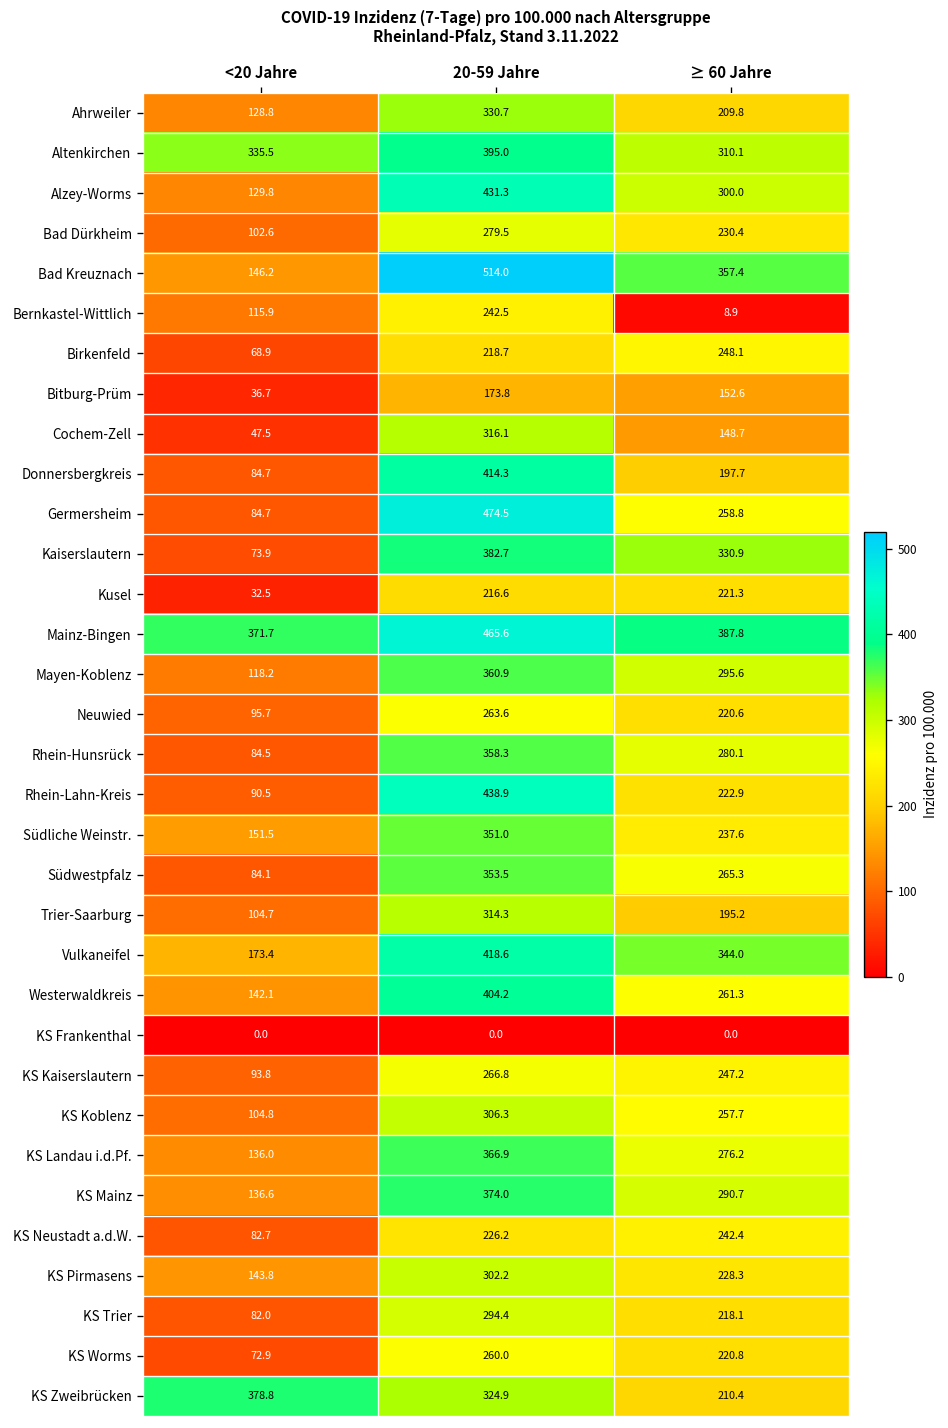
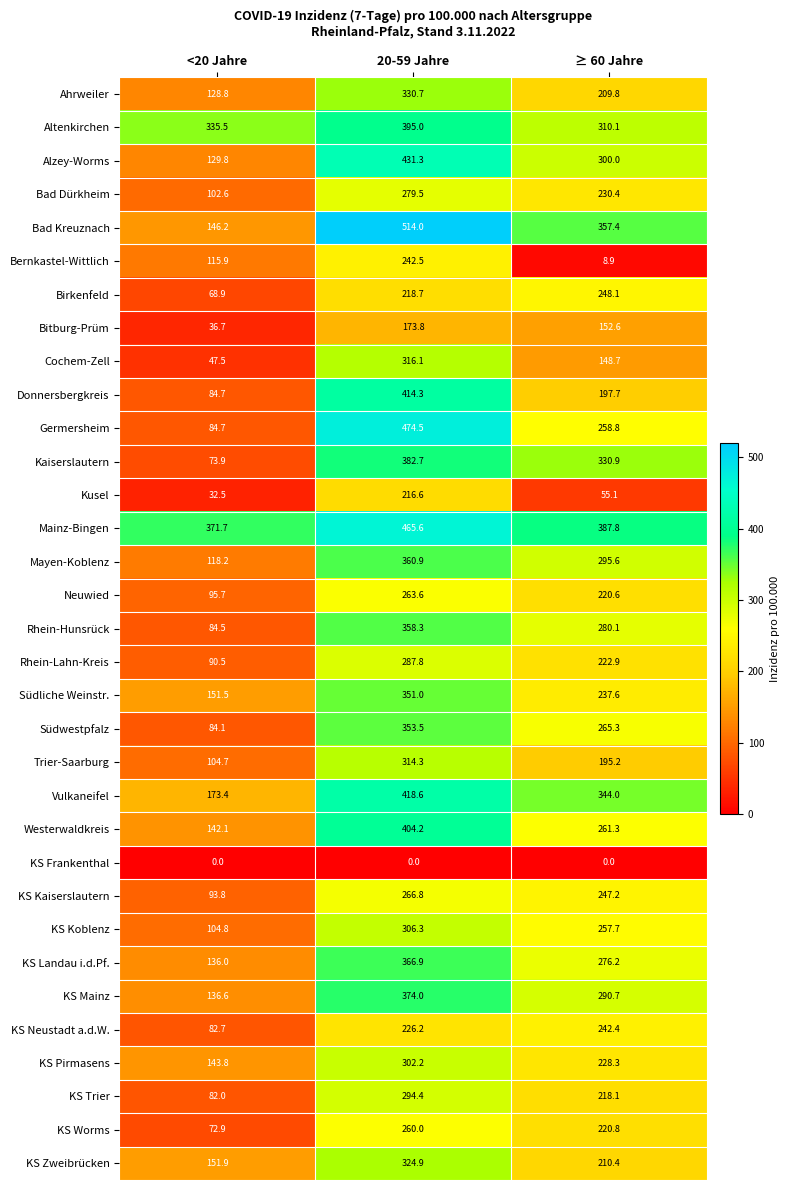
  {
    "Ahrweiler": {
      "<20 Jahre": 128.8,
      "20-59 Jahre": 330.7,
      "≥ 60 Jahre": 209.8
    },
    "Altenkirchen": {
      "<20 Jahre": 335.5,
      "20-59 Jahre": 395.0,
      "≥ 60 Jahre": 310.1
    },
    "Alzey-Worms": {
      "<20 Jahre": 129.8,
      "20-59 Jahre": 431.3,
      "≥ 60 Jahre": 300.0
    },
    "Bad Dürkheim": {
      "<20 Jahre": 102.6,
      "20-59 Jahre": 279.5,
      "≥ 60 Jahre": 230.4
    },
    "Bad Kreuznach": {
      "<20 Jahre": 146.2,
      "20-59 Jahre": 514.0,
      "≥ 60 Jahre": 357.4
    },
    "Bernkastel-Wittlich": {
      "<20 Jahre": 115.9,
      "20-59 Jahre": 242.5,
      "≥ 60 Jahre": 8.9
    },
    "Birkenfeld": {
      "<20 Jahre": 68.9,
      "20-59 Jahre": 218.7,
      "≥ 60 Jahre": 248.1
    },
    "Bitburg-Prüm": {
      "<20 Jahre": 36.7,
      "20-59 Jahre": 173.8,
      "≥ 60 Jahre": 152.6
    },
    "Cochem-Zell": {
      "<20 Jahre": 47.5,
      "20-59 Jahre": 316.1,
      "≥ 60 Jahre": 148.7
    },
    "Donnersbergkreis": {
      "<20 Jahre": 84.7,
      "20-59 Jahre": 414.3,
      "≥ 60 Jahre": 197.7
    },
    "Germersheim": {
      "<20 Jahre": 84.7,
      "20-59 Jahre": 474.5,
      "≥ 60 Jahre": 258.8
    },
    "Kaiserslautern": {
      "<20 Jahre": 73.9,
      "20-59 Jahre": 382.7,
      "≥ 60 Jahre": 330.9
    },
    "Kusel": {
      "<20 Jahre": 32.5,
      "20-59 Jahre": 216.6,
-     "≥ 60 Jahre": 221.3
+     "≥ 60 Jahre": 55.1
    },
    "Mainz-Bingen": {
      "<20 Jahre": 371.7,
      "20-59 Jahre": 465.6,
      "≥ 60 Jahre": 387.8
    },
    "Mayen-Koblenz": {
      "<20 Jahre": 118.2,
      "20-59 Jahre": 360.9,
      "≥ 60 Jahre": 295.6
    },
    "Neuwied": {
      "<20 Jahre": 95.7,
      "20-59 Jahre": 263.6,
      "≥ 60 Jahre": 220.6
    },
    "Rhein-Hunsrück": {
      "<20 Jahre": 84.5,
      "20-59 Jahre": 358.3,
      "≥ 60 Jahre": 280.1
    },
    "Rhein-Lahn-Kreis": {
      "<20 Jahre": 90.5,
-     "20-59 Jahre": 438.9,
+     "20-59 Jahre": 287.8,
      "≥ 60 Jahre": 222.9
    },
    "Südliche Weinstr.": {
      "<20 Jahre": 151.5,
      "20-59 Jahre": 351.0,
      "≥ 60 Jahre": 237.6
    },
    "Südwestpfalz": {
      "<20 Jahre": 84.1,
      "20-59 Jahre": 353.5,
      "≥ 60 Jahre": 265.3
    },
    "Trier-Saarburg": {
      "<20 Jahre": 104.7,
      "20-59 Jahre": 314.3,
      "≥ 60 Jahre": 195.2
    },
    "Vulkaneifel": {
      "<20 Jahre": 173.4,
      "20-59 Jahre": 418.6,
      "≥ 60 Jahre": 344.0
    },
    "Westerwaldkreis": {
      "<20 Jahre": 142.1,
      "20-59 Jahre": 404.2,
      "≥ 60 Jahre": 261.3
    },
    "KS Frankenthal": {
      "<20 Jahre": 0.0,
      "20-59 Jahre": 0.0,
      "≥ 60 Jahre": 0.0
    },
    "KS Kaiserslautern": {
      "<20 Jahre": 93.8,
      "20-59 Jahre": 266.8,
      "≥ 60 Jahre": 247.2
    },
    "KS Koblenz": {
      "<20 Jahre": 104.8,
      "20-59 Jahre": 306.3,
      "≥ 60 Jahre": 257.7
    },
    "KS Landau i.d.Pf.": {
      "<20 Jahre": 136.0,
      "20-59 Jahre": 366.9,
      "≥ 60 Jahre": 276.2
    },
    "KS Mainz": {
      "<20 Jahre": 136.6,
      "20-59 Jahre": 374.0,
      "≥ 60 Jahre": 290.7
    },
    "KS Neustadt a.d.W.": {
      "<20 Jahre": 82.7,
      "20-59 Jahre": 226.2,
      "≥ 60 Jahre": 242.4
    },
    "KS Pirmasens": {
      "<20 Jahre": 143.8,
      "20-59 Jahre": 302.2,
      "≥ 60 Jahre": 228.3
    },
    "KS Trier": {
      "<20 Jahre": 82.0,
      "20-59 Jahre": 294.4,
      "≥ 60 Jahre": 218.1
    },
    "KS Worms": {
      "<20 Jahre": 72.9,
      "20-59 Jahre": 260.0,
      "≥ 60 Jahre": 220.8
    },
    "KS Zweibrücken": {
-     "<20 Jahre": 378.8,
+     "<20 Jahre": 151.9,
      "20-59 Jahre": 324.9,
      "≥ 60 Jahre": 210.4
    }
  }
